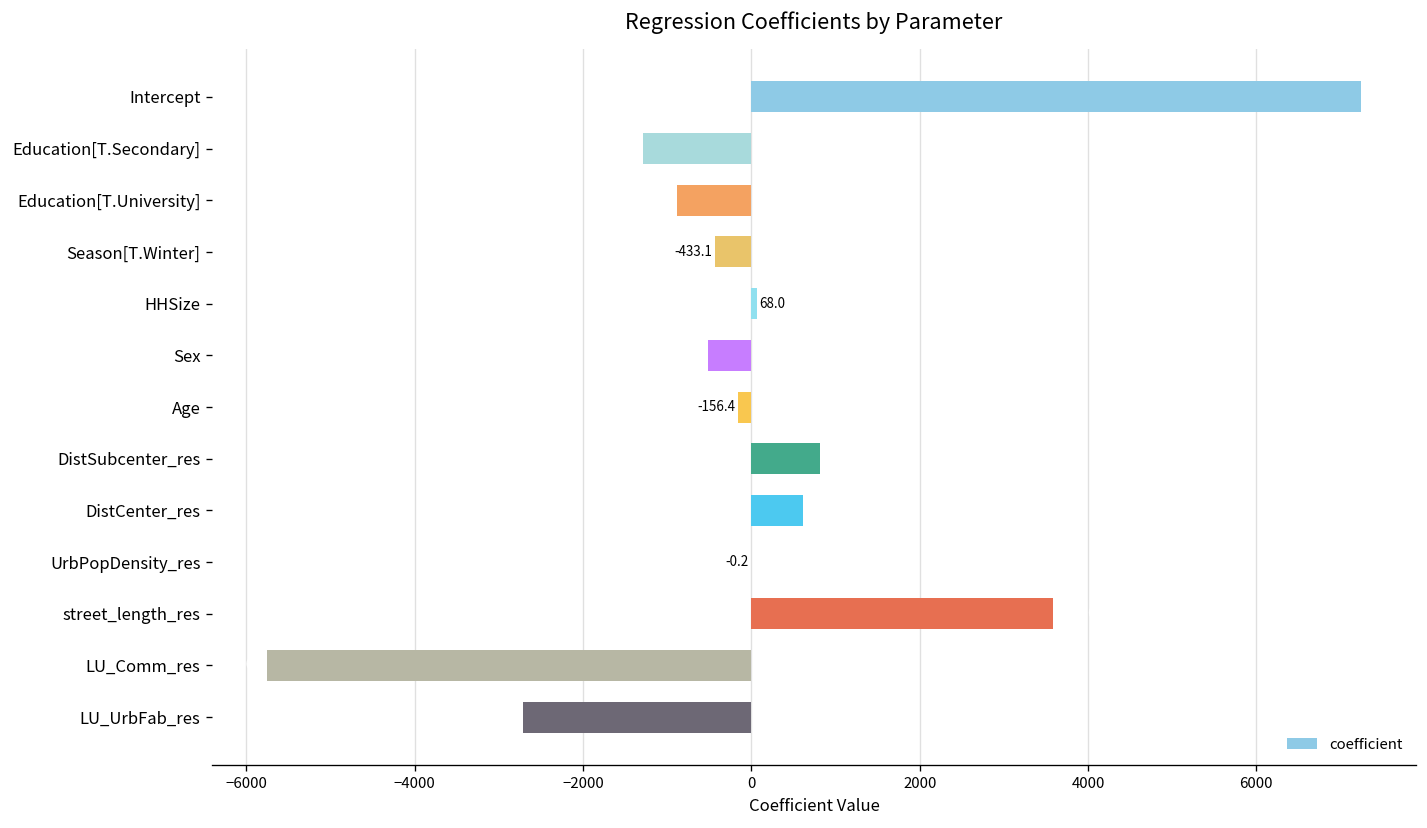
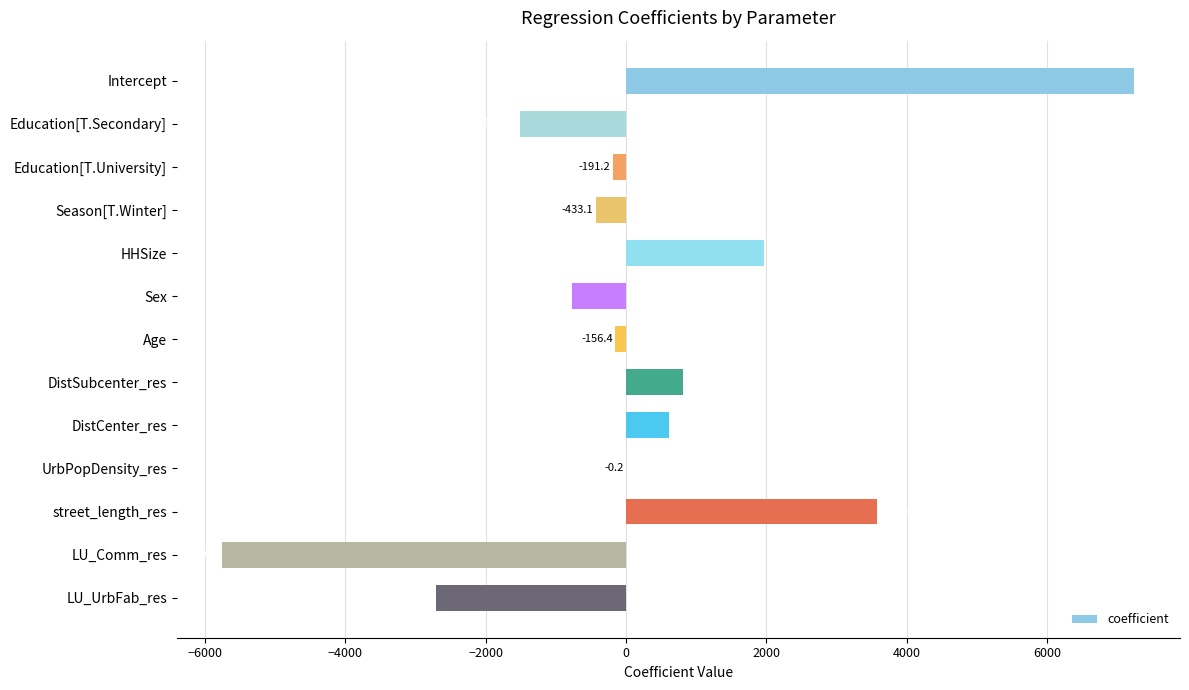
  {
    "Intercept": 7200,
-   "Education[T.Secondary]": -1300,
-   "Education[T.University]": -900,
-   "HHSize": 100,
-   "Sex": -500,
+   "Education[T.Secondary]": -1500,
+   "Education[T.University]": -200,
+   "HHSize": 2000,
+   "Sex": -800,
    "DistSubcenter_res": 800,
    "DistCenter_res": 600,
    "street_length_res": 3600,
    "LU_Comm_res": -5800,
    "LU_UrbFab_res": -2700
  }
